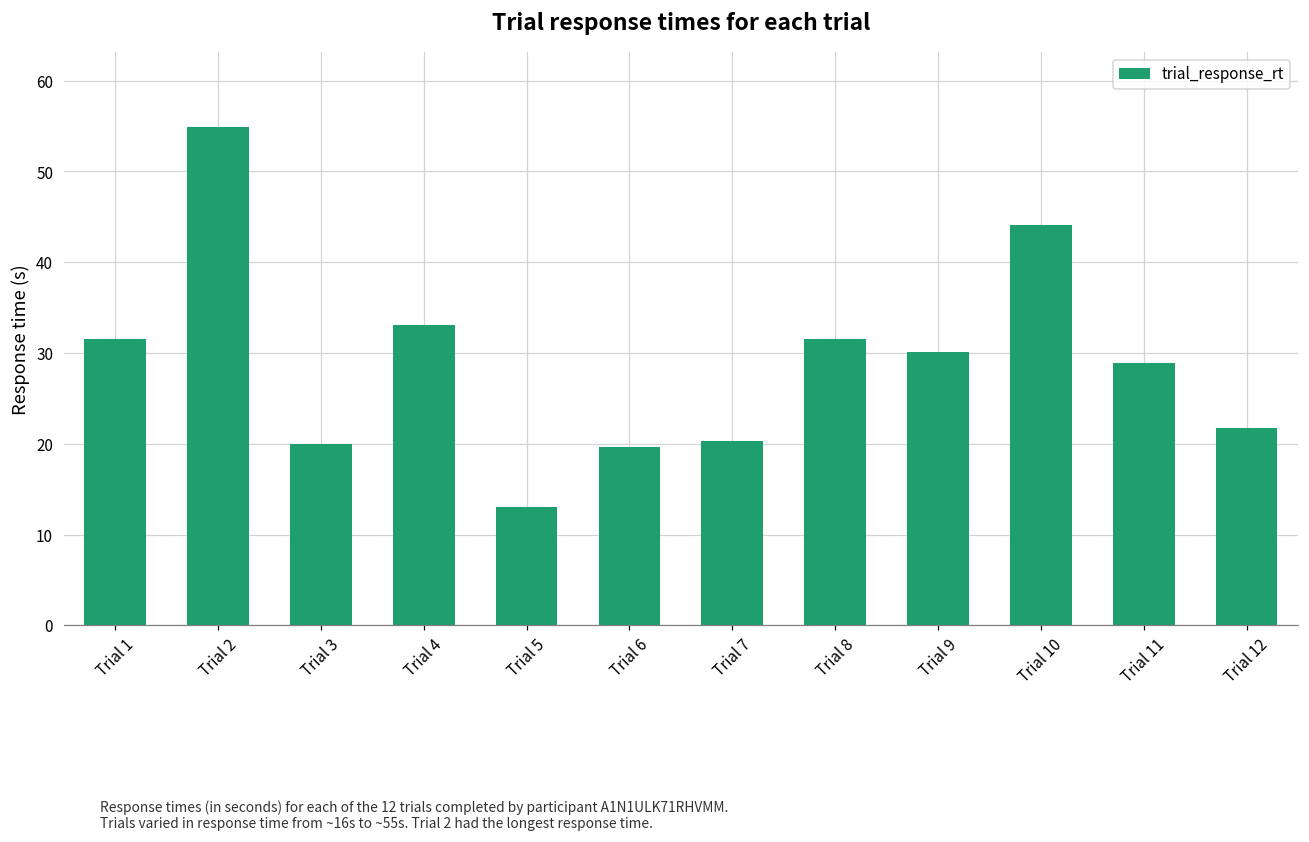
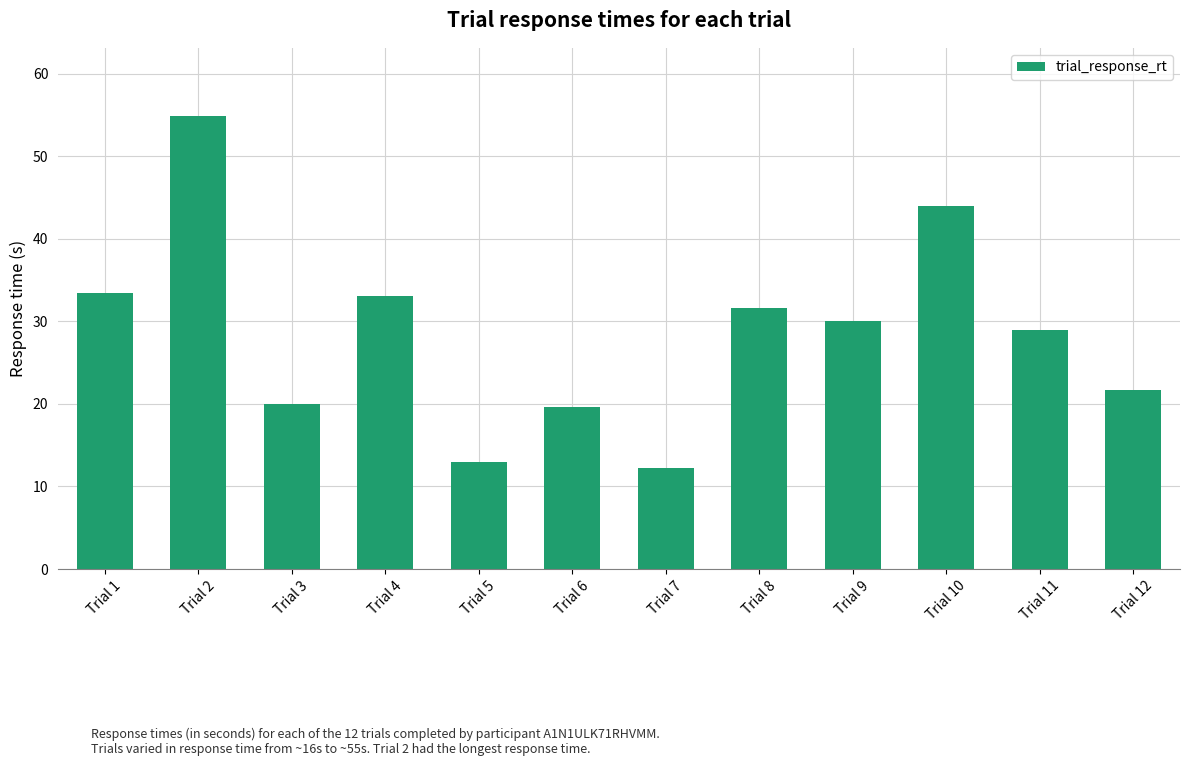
  {
-   "Trial 1": 32,
+   "Trial 1": 33,
    "Trial 2": 55,
    "Trial 3": 20,
    "Trial 4": 33,
    "Trial 5": 13,
    "Trial 6": 20,
-   "Trial 7": 20,
+   "Trial 7": 12,
    "Trial 8": 32,
    "Trial 9": 30,
    "Trial 10": 44,
    "Trial 11": 29,
    "Trial 12": 22
  }
